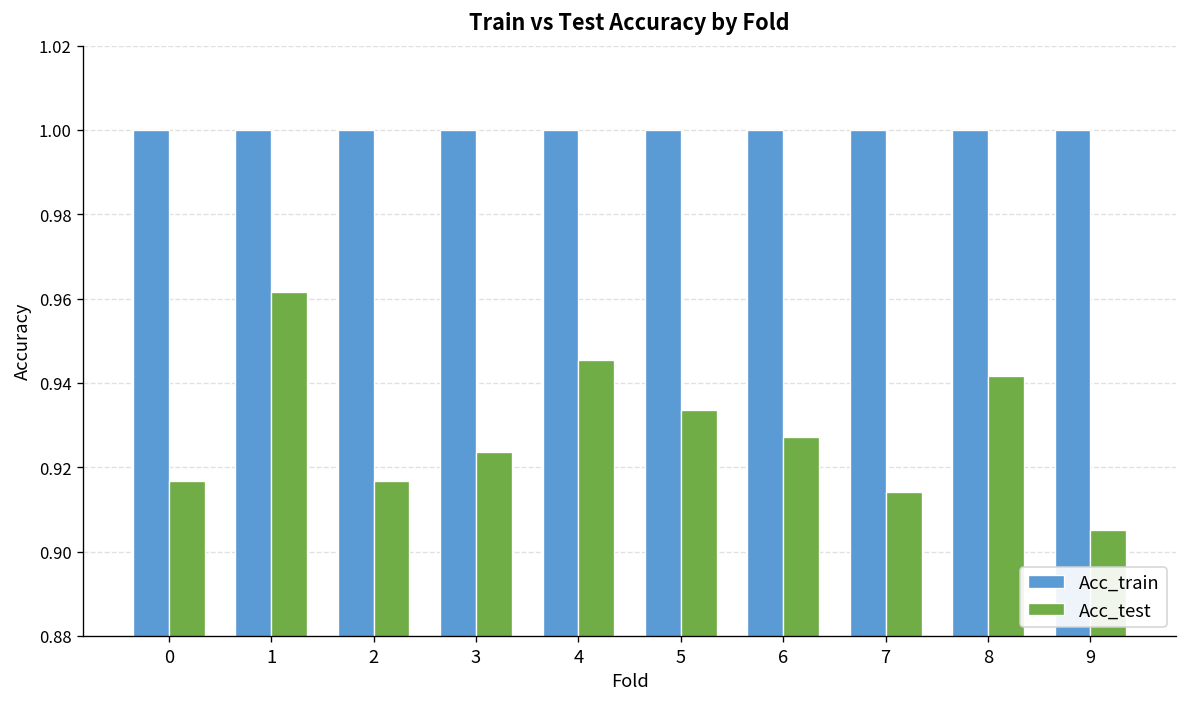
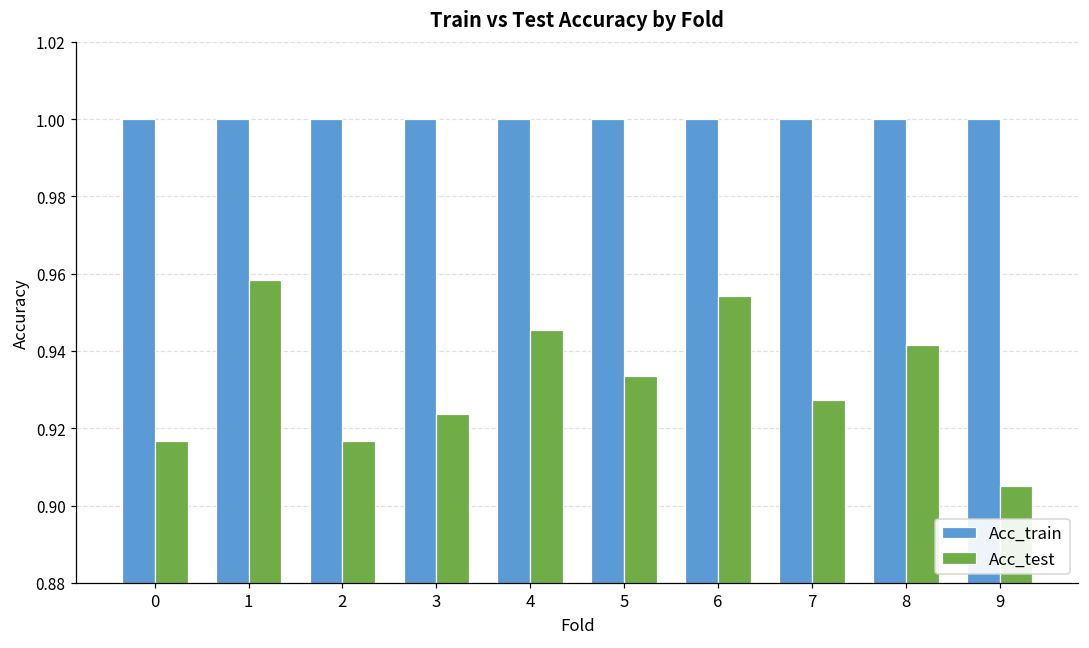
  {
    "Acc_train": {
      "0": 1.000,
      "1": 1.000,
      "2": 1.000,
      "3": 1.000,
      "4": 1.000,
      "5": 1.000,
      "6": 1.000,
      "7": 1.000,
      "8": 1.000,
      "9": 1.000
    },
    "Acc_test": {
      "0": 0.917,
-     "1": 0.962,
+     "1": 0.958,
      "2": 0.917,
      "3": 0.924,
      "4": 0.945,
      "5": 0.934,
-     "6": 0.927,
-     "7": 0.914,
+     "6": 0.954,
+     "7": 0.927,
      "8": 0.942,
      "9": 0.905
    }
  }
